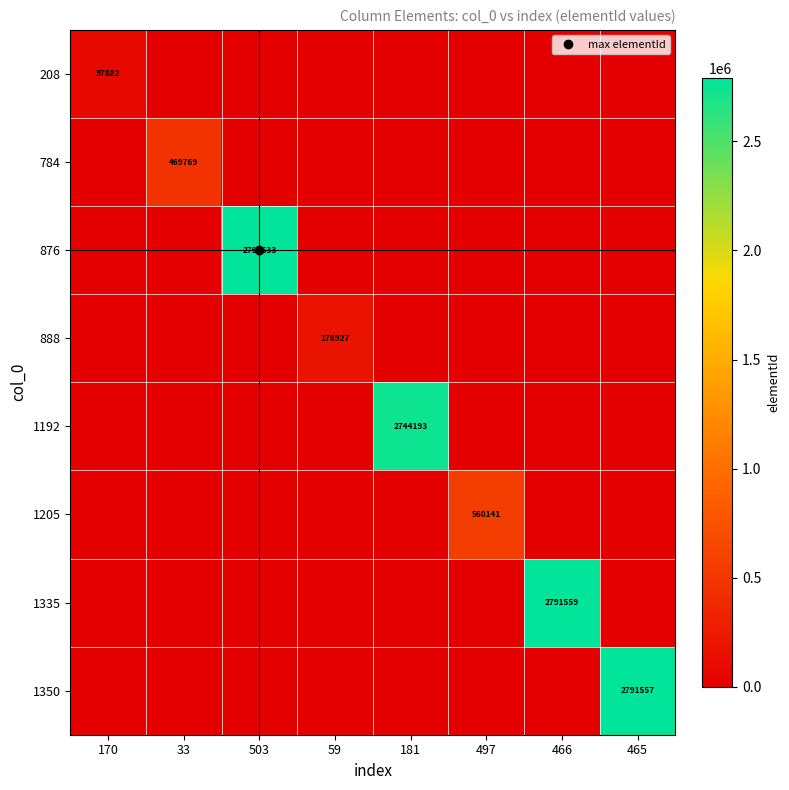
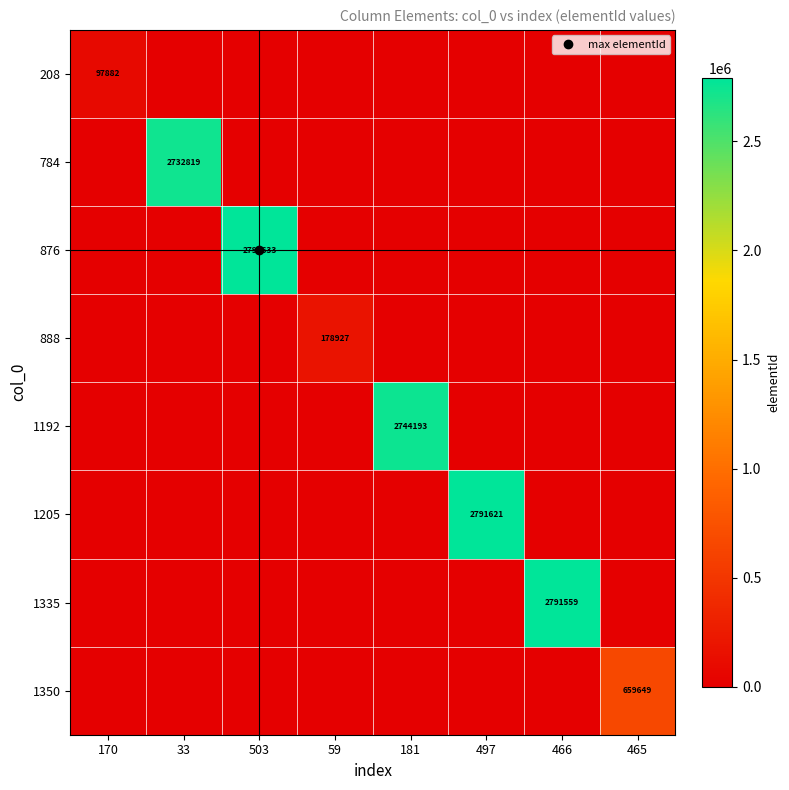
  {
    "208": {
      "170": 97882
    },
    "784": {
-     "33": 469769
+     "33": 2732819
    },
    "888": {
      "59": 178927
    },
    "1192": {
      "181": 2744193
    },
    "1205": {
-     "497": 560141
+     "497": 2791621
    },
    "1335": {
      "466": 2791559
    },
    "1350": {
-     "465": 2791557
+     "465": 659649
    }
  }
